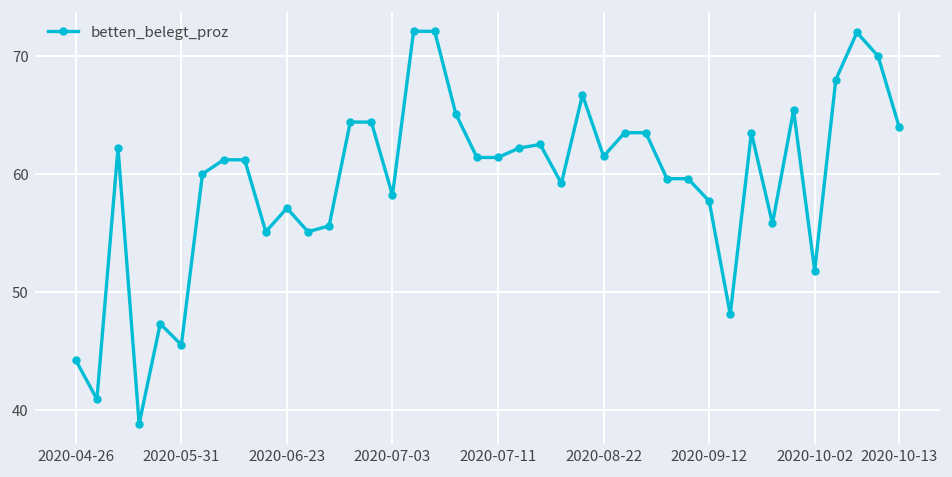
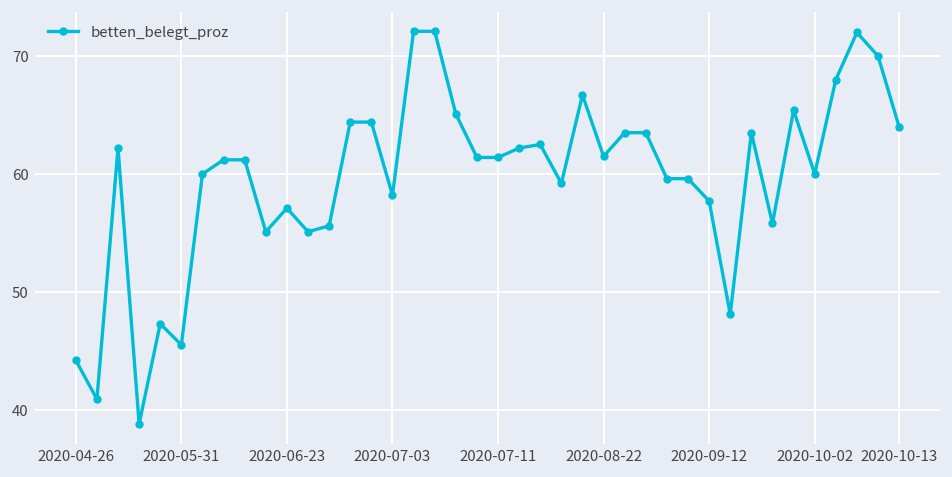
  {
    "2020-04-26": 44,
    "2020-05-31": 46,
    "2020-06-23": 57,
    "2020-07-03": 58,
    "2020-07-11": 61,
    "2020-08-22": 62,
    "2020-09-12": 58,
-   "2020-10-02": 52,
+   "2020-10-02": 60,
    "2020-10-13": 64
  }
